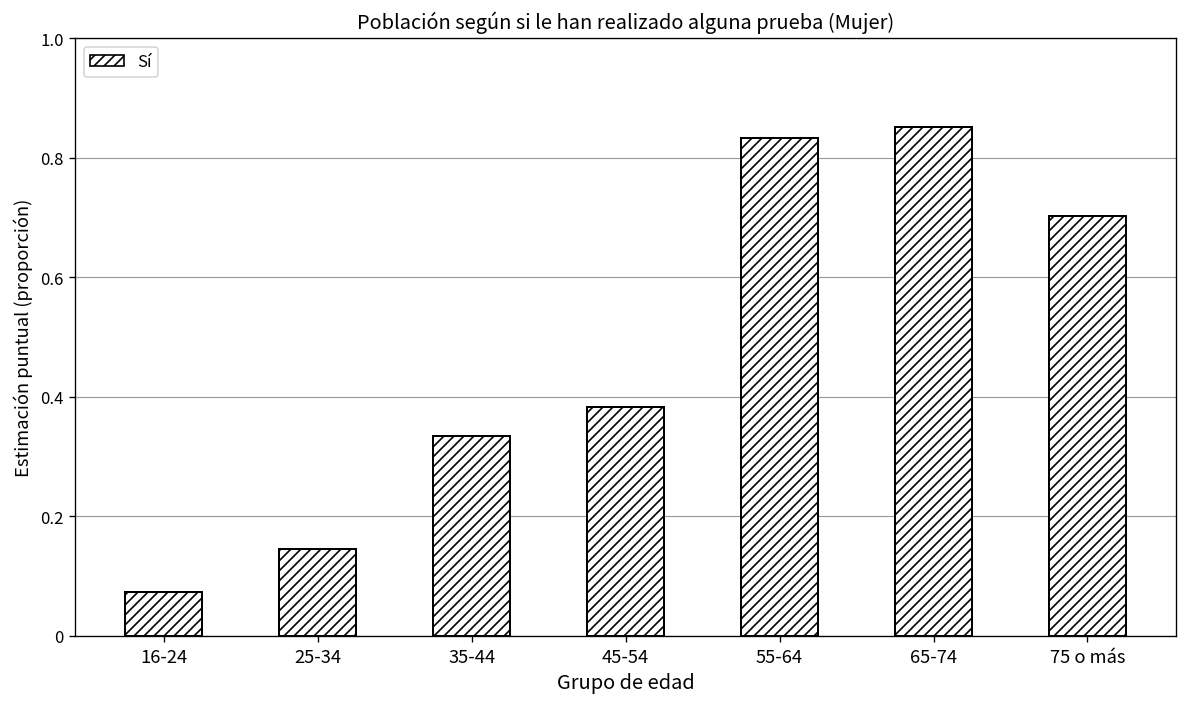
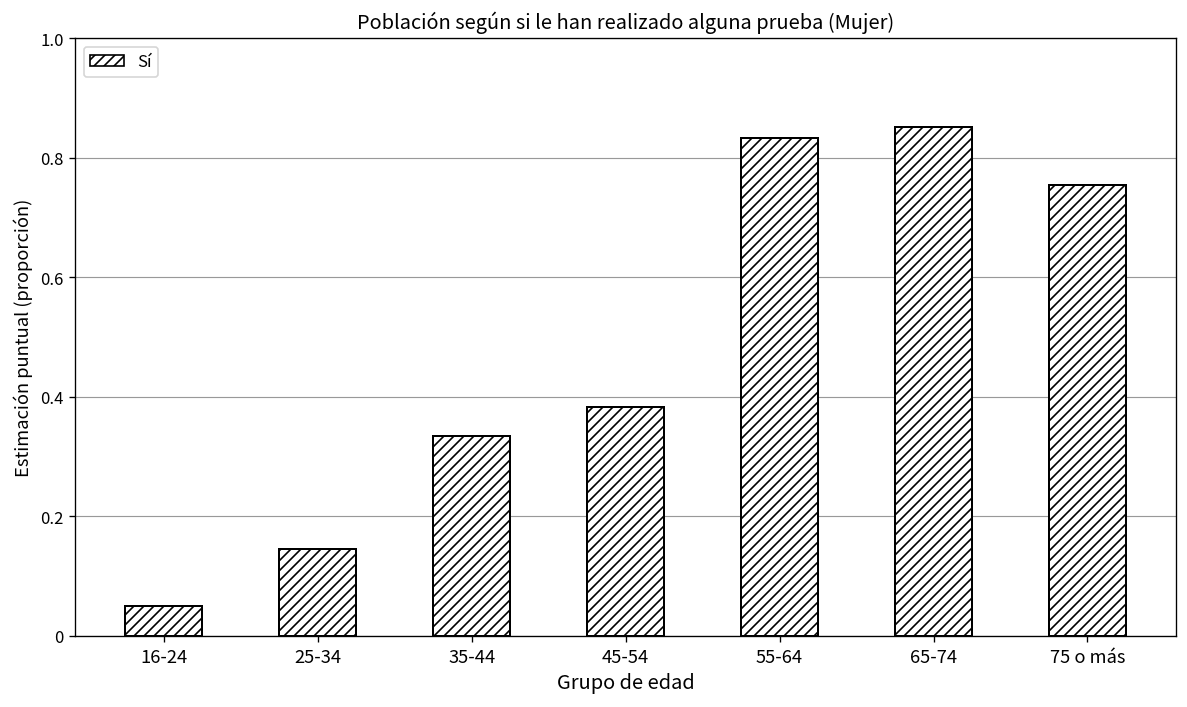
  {
-   "16-24": 0.07,
+   "16-24": 0.05,
    "25-34": 0.15,
    "35-44": 0.33,
    "45-54": 0.38,
    "55-64": 0.83,
    "65-74": 0.85,
-   "75 o más": 0.70
+   "75 o más": 0.76
  }
